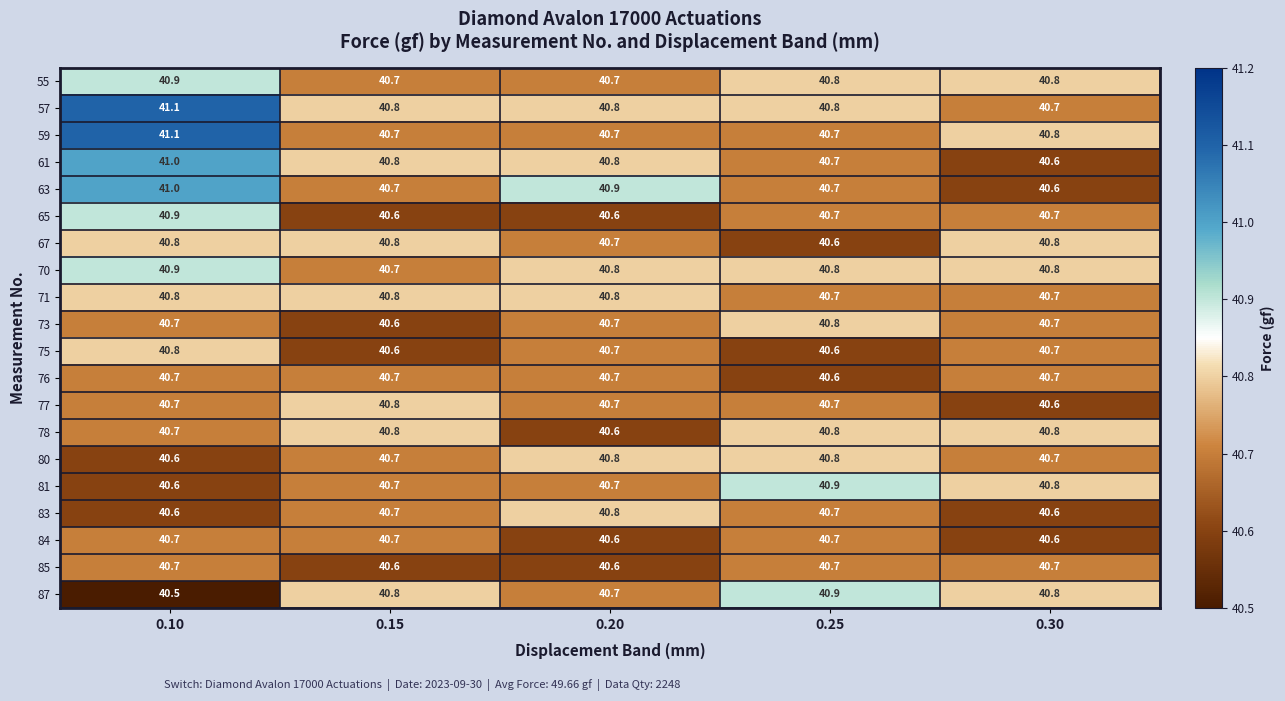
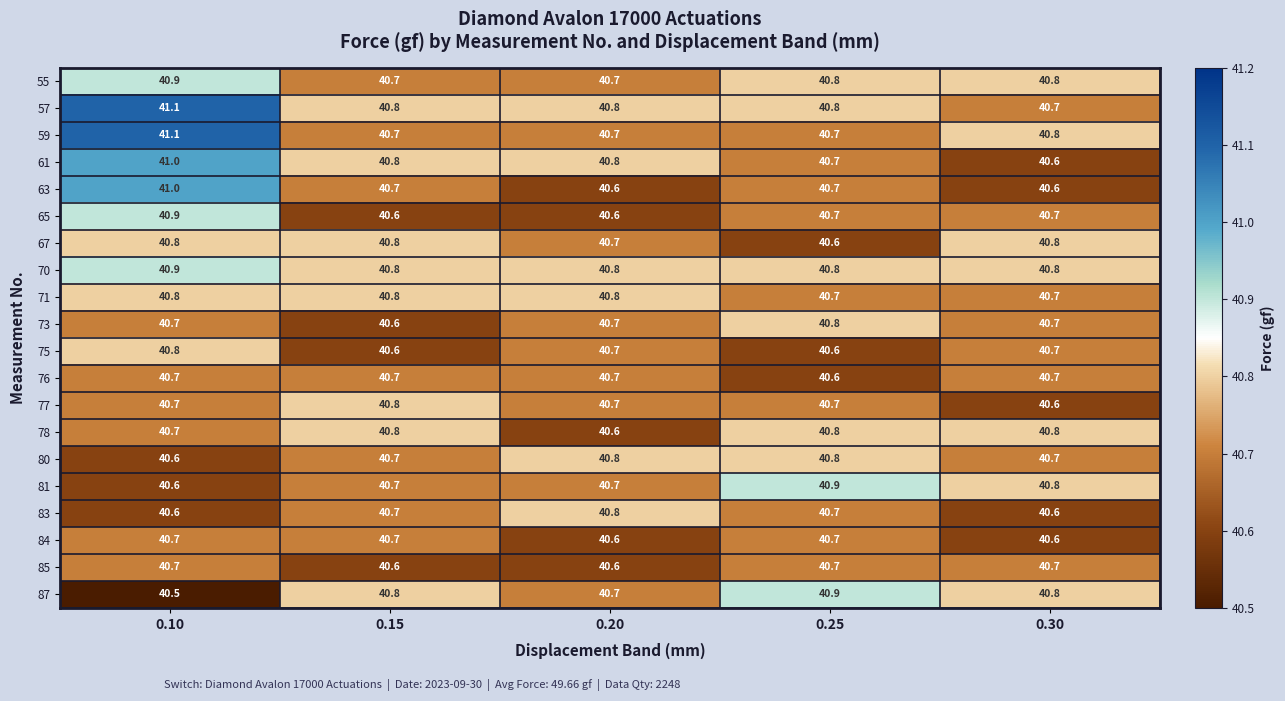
  {
    "55": {
      "0.10": 40.9,
      "0.15": 40.7,
      "0.20": 40.7,
      "0.25": 40.8,
      "0.30": 40.8
    },
    "57": {
      "0.10": 41.1,
      "0.15": 40.8,
      "0.20": 40.8,
      "0.25": 40.8,
      "0.30": 40.7
    },
    "59": {
      "0.10": 41.1,
      "0.15": 40.7,
      "0.20": 40.7,
      "0.25": 40.7,
      "0.30": 40.8
    },
    "61": {
      "0.10": 41.0,
      "0.15": 40.8,
      "0.20": 40.8,
      "0.25": 40.7,
      "0.30": 40.6
    },
    "63": {
      "0.10": 41.0,
      "0.15": 40.7,
-     "0.20": 40.9,
+     "0.20": 40.6,
      "0.25": 40.7,
      "0.30": 40.6
    },
    "65": {
      "0.10": 40.9,
      "0.15": 40.6,
      "0.20": 40.6,
      "0.25": 40.7,
      "0.30": 40.7
    },
    "67": {
      "0.10": 40.8,
      "0.15": 40.8,
      "0.20": 40.7,
      "0.25": 40.6,
      "0.30": 40.8
    },
    "70": {
      "0.10": 40.9,
-     "0.15": 40.7,
+     "0.15": 40.8,
      "0.20": 40.8,
      "0.25": 40.8,
      "0.30": 40.8
    },
    "71": {
      "0.10": 40.8,
      "0.15": 40.8,
      "0.20": 40.8,
      "0.25": 40.7,
      "0.30": 40.7
    },
    "73": {
      "0.10": 40.7,
      "0.15": 40.6,
      "0.20": 40.7,
      "0.25": 40.8,
      "0.30": 40.7
    },
    "75": {
      "0.10": 40.8,
      "0.15": 40.6,
      "0.20": 40.7,
      "0.25": 40.6,
      "0.30": 40.7
    },
    "76": {
      "0.10": 40.7,
      "0.15": 40.7,
      "0.20": 40.7,
      "0.25": 40.6,
      "0.30": 40.7
    },
    "77": {
      "0.10": 40.7,
      "0.15": 40.8,
      "0.20": 40.7,
      "0.25": 40.7,
      "0.30": 40.6
    },
    "78": {
      "0.10": 40.7,
      "0.15": 40.8,
      "0.20": 40.6,
      "0.25": 40.8,
      "0.30": 40.8
    },
    "80": {
      "0.10": 40.6,
      "0.15": 40.7,
      "0.20": 40.8,
      "0.25": 40.8,
      "0.30": 40.7
    },
    "81": {
      "0.10": 40.6,
      "0.15": 40.7,
      "0.20": 40.7,
      "0.25": 40.9,
      "0.30": 40.8
    },
    "83": {
      "0.10": 40.6,
      "0.15": 40.7,
      "0.20": 40.8,
      "0.25": 40.7,
      "0.30": 40.6
    },
    "84": {
      "0.10": 40.7,
      "0.15": 40.7,
      "0.20": 40.6,
      "0.25": 40.7,
      "0.30": 40.6
    },
    "85": {
      "0.10": 40.7,
      "0.15": 40.6,
      "0.20": 40.6,
      "0.25": 40.7,
      "0.30": 40.7
    },
    "87": {
      "0.10": 40.5,
      "0.15": 40.8,
      "0.20": 40.7,
      "0.25": 40.9,
      "0.30": 40.8
    }
  }
